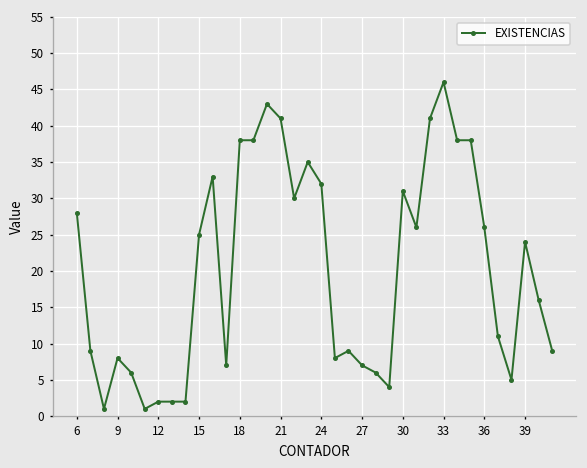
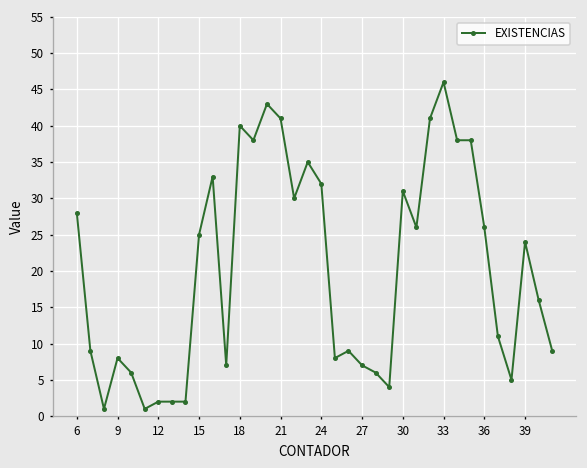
  {
    "6": 28,
    "9": 8,
    "12": 2,
    "15": 25,
-   "18": 38,
+   "18": 40,
    "21": 41,
    "24": 32,
    "27": 7,
    "30": 31,
    "33": 46,
    "36": 26,
    "39": 24
  }
